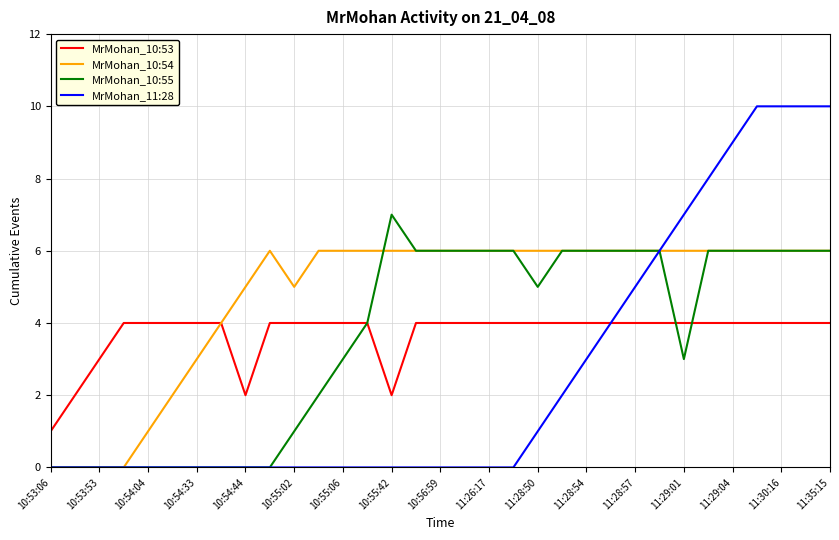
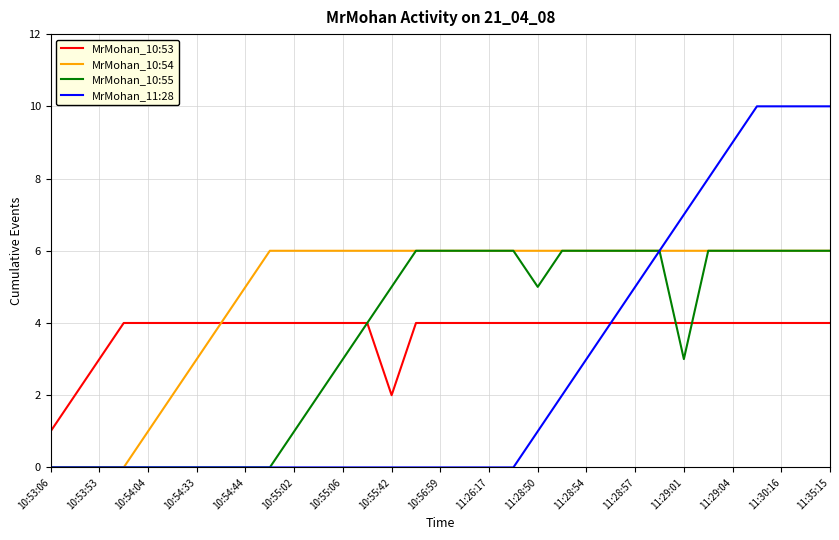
  {
    "MrMohan_10:53": {
      "10:53:06": 1,
      "10:53:53": 3,
      "10:54:04": 4,
      "10:54:33": 4,
-     "10:54:44": 2,
+     "10:54:44": 4,
      "10:55:02": 4,
      "10:55:06": 4,
      "10:55:42": 2,
      "10:56:59": 4,
      "11:26:17": 4,
      "11:28:50": 4,
      "11:28:54": 4,
      "11:28:57": 4,
      "11:29:01": 4,
      "11:29:04": 4,
      "11:30:16": 4,
      "11:35:15": 4
    },
    "MrMohan_10:54": {
      "10:54:04": 1,
      "10:54:33": 3,
      "10:54:44": 5,
-     "10:55:02": 5,
+     "10:55:02": 6,
      "10:55:06": 6,
      "10:55:42": 6,
      "11:28:50": 6,
      "11:29:01": 6
    },
    "MrMohan_10:55": {
      "10:55:02": 1,
      "10:55:06": 3,
-     "10:55:42": 7,
+     "10:55:42": 5,
      "11:28:50": 5,
      "11:29:01": 3
    },
    "MrMohan_11:28": {
      "10:55:02": 0,
      "10:55:06": 0,
      "10:55:42": 0,
      "10:56:59": 0,
      "11:26:17": 0,
      "11:28:50": 1,
      "11:28:54": 3,
      "11:28:57": 5,
      "11:29:01": 7,
      "11:29:04": 9,
      "11:30:16": 10,
      "11:35:15": 10
    }
  }
